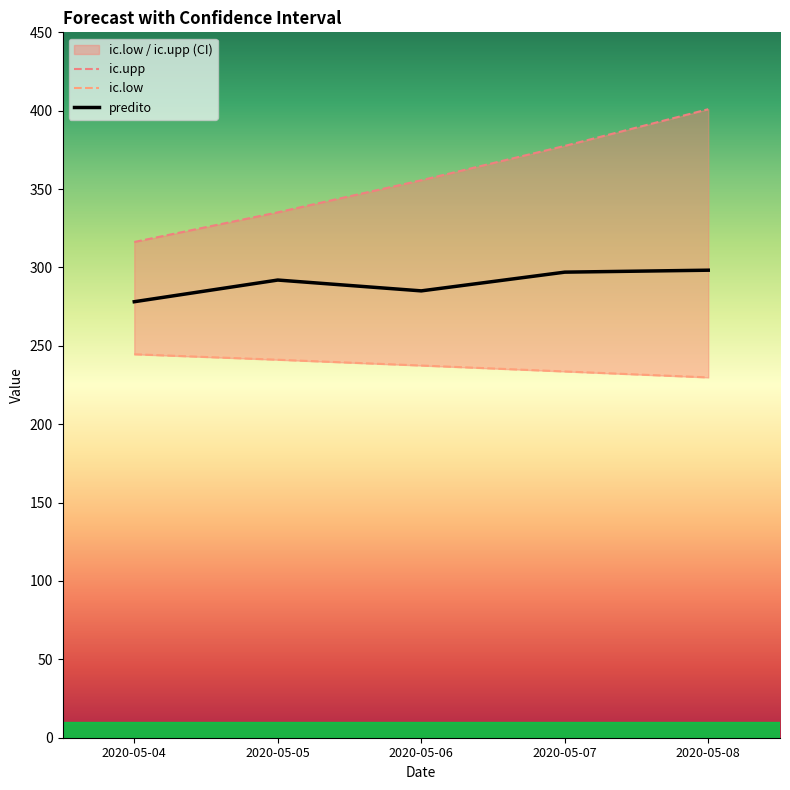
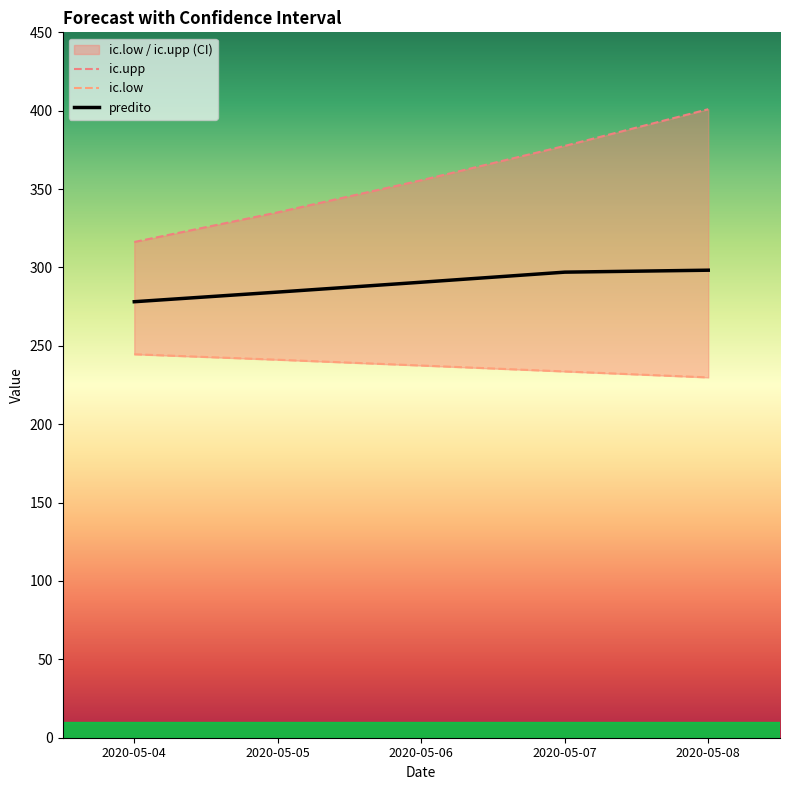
  {
    "predito": {
      "2020-05-04": 278,
-     "2020-05-05": 292,
-     "2020-05-06": 285,
+     "2020-05-05": 284,
+     "2020-05-06": 291,
      "2020-05-07": 297,
      "2020-05-08": 298
    }
  }
